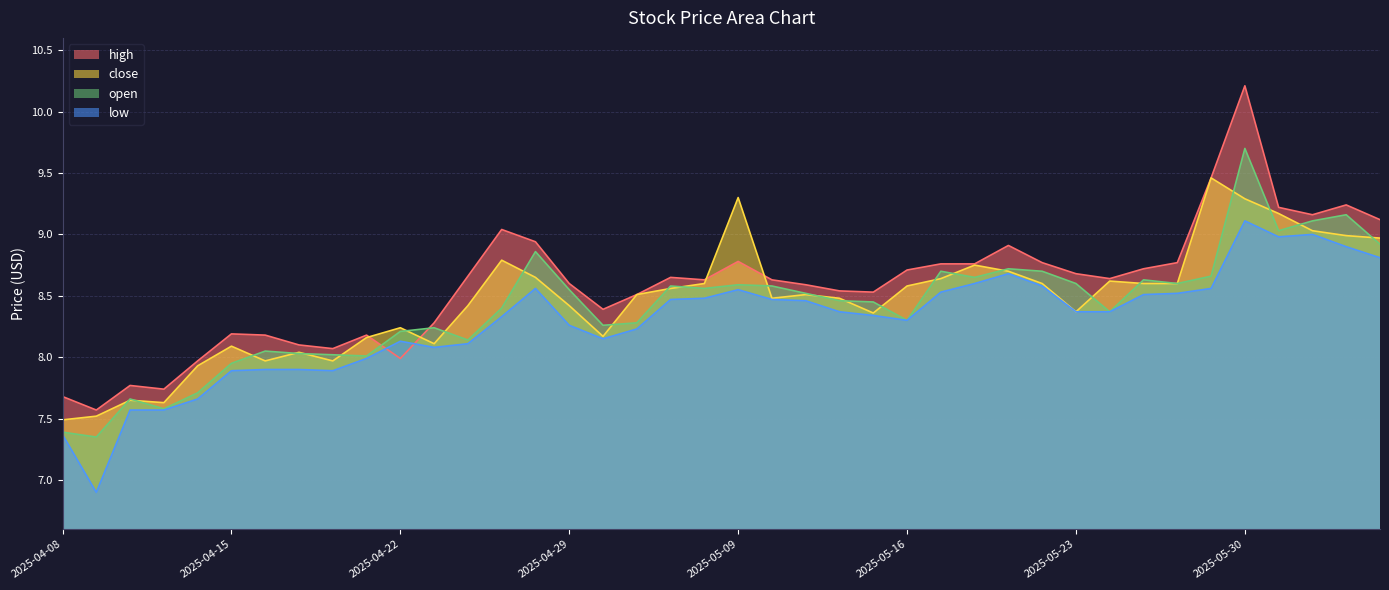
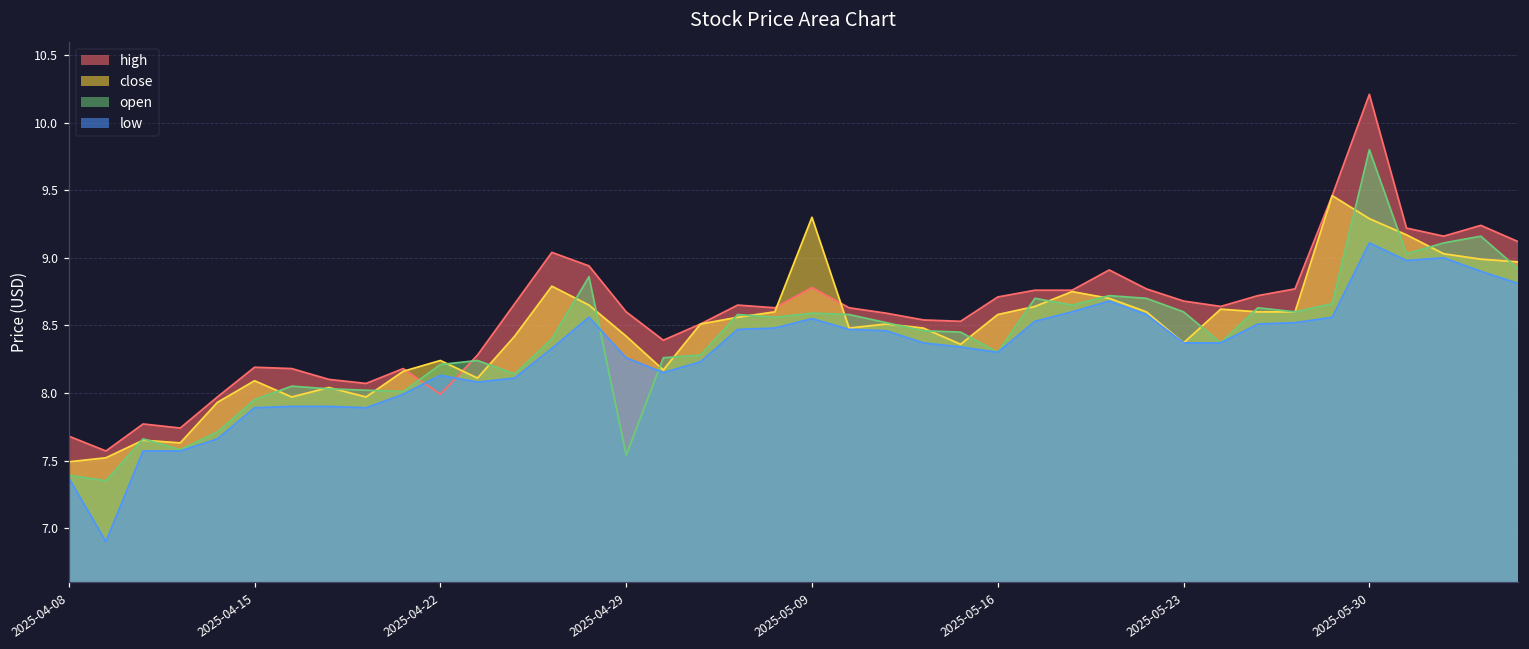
  {
    "high": {
      "2025-04-08": 7.68,
      "2025-04-15": 8.19,
      "2025-04-22": 7.99,
      "2025-04-29": 8.60,
      "2025-05-09": 8.78,
      "2025-05-16": 8.71,
      "2025-05-23": 8.68,
      "2025-05-30": 10.21
    },
    "close": {
      "2025-04-08": 7.49,
      "2025-04-15": 8.09,
      "2025-04-22": 8.24,
      "2025-04-29": 8.42,
      "2025-05-09": 9.30,
      "2025-05-16": 8.58,
      "2025-05-30": 9.29
    },
    "open": {
      "2025-04-15": 7.95,
      "2025-04-22": 8.21,
-     "2025-04-29": 8.55,
+     "2025-04-29": 7.54,
      "2025-05-09": 8.59,
      "2025-05-23": 8.60,
-     "2025-05-30": 9.7
+     "2025-05-30": 9.8
    },
    "low": {
      "2025-04-15": 7.89,
      "2025-04-22": 8.13,
      "2025-04-29": 8.26,
      "2025-05-09": 8.55,
      "2025-05-30": 9.11
    }
  }
